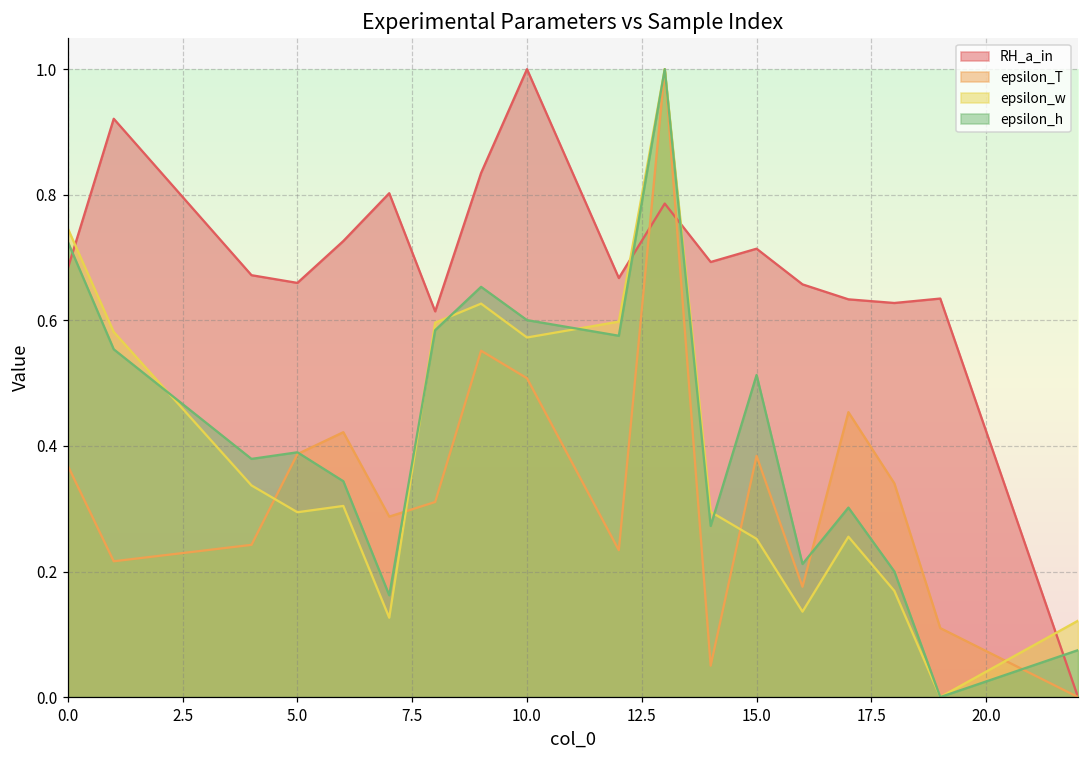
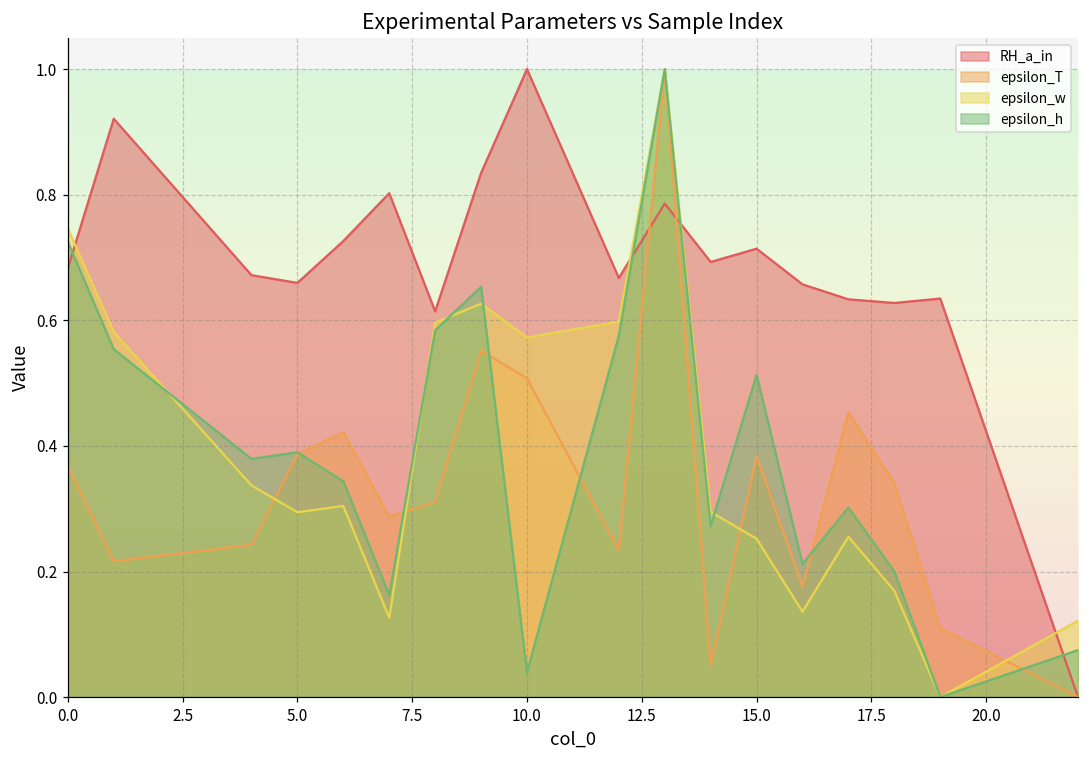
  {
    "epsilon_h": {
      "0.0": 0.73,
-     "10.0": 0.60,
+     "10.0": 0.04,
      "15.0": 0.51
    }
  }
